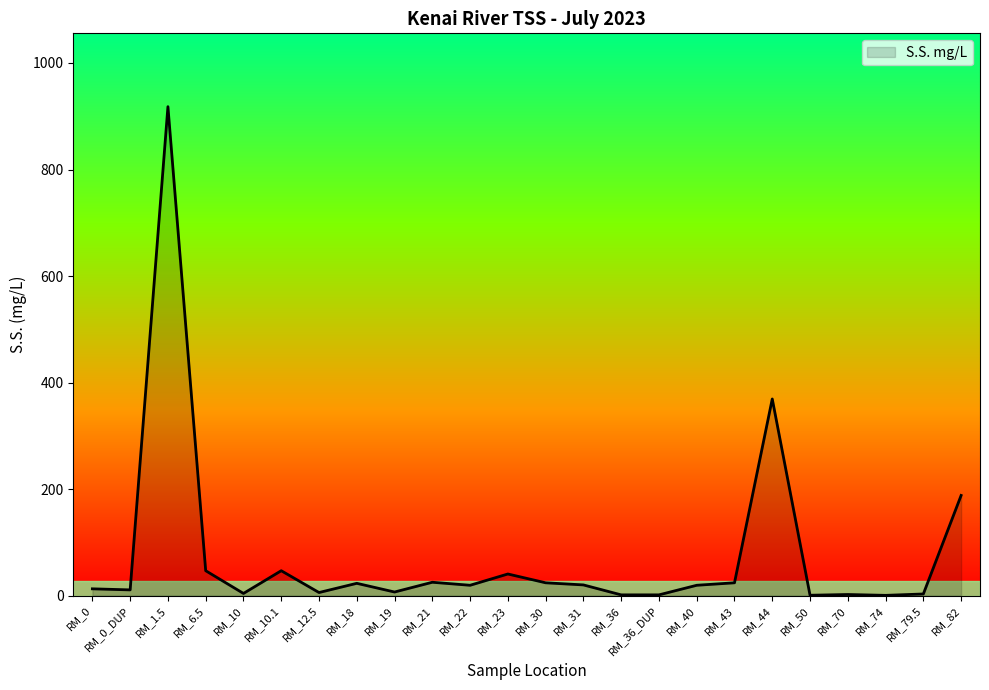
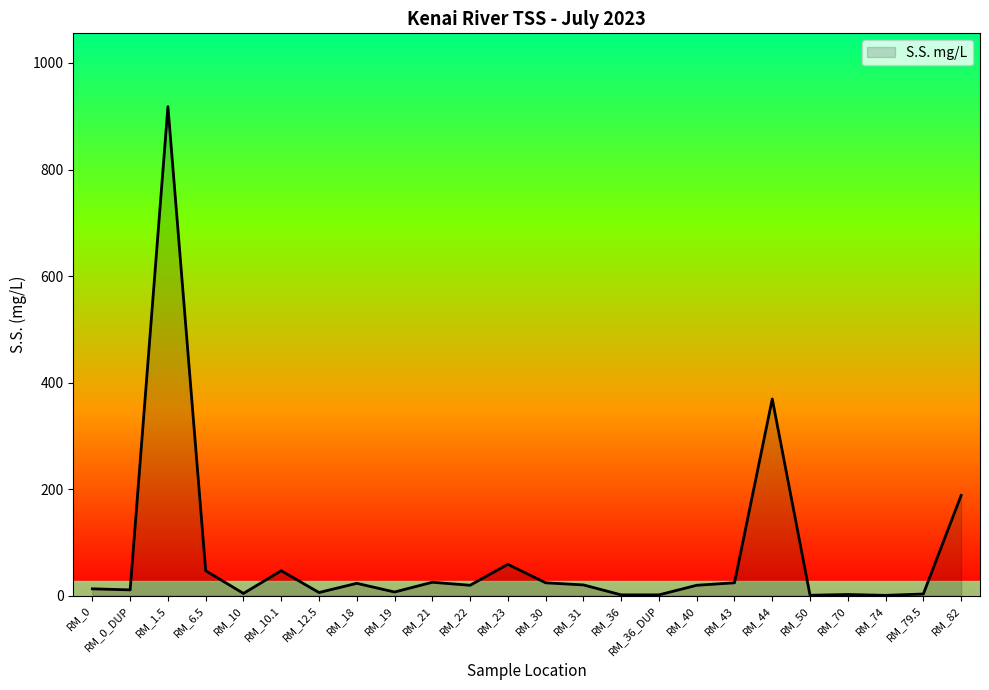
  {
    "RM_1.5": 920,
    "RM_6.5": 50,
    "RM_10.1": 50,
-   "RM_23": 40,
+   "RM_23": 60,
    "RM_44": 370,
    "RM_82": 190
  }
